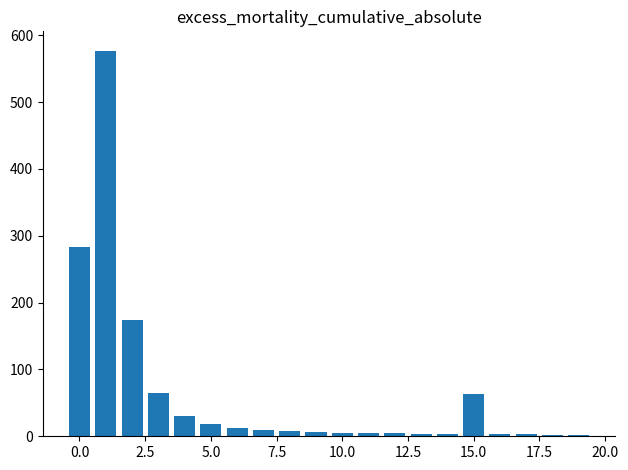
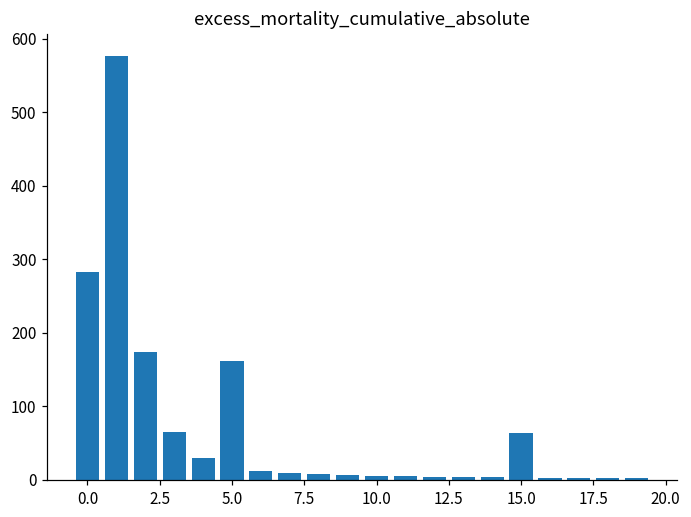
  {
    "0.0": 280,
-   "5.0": 20,
+   "5.0": 160,
    "10.0": 10,
    "15.0": 60
  }
